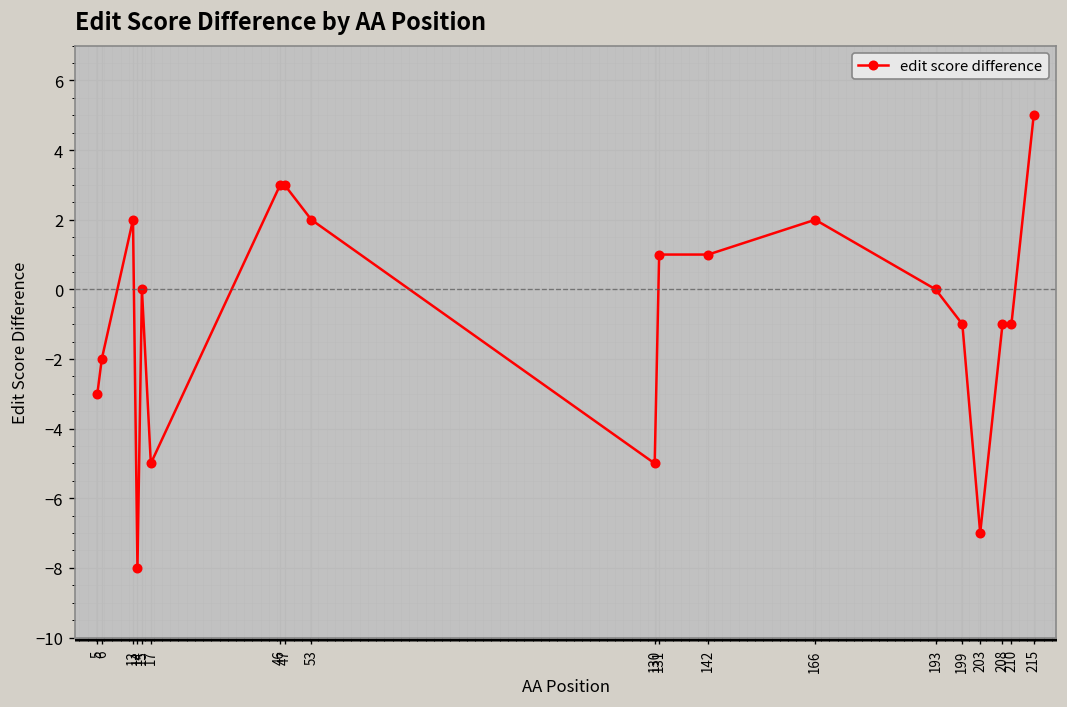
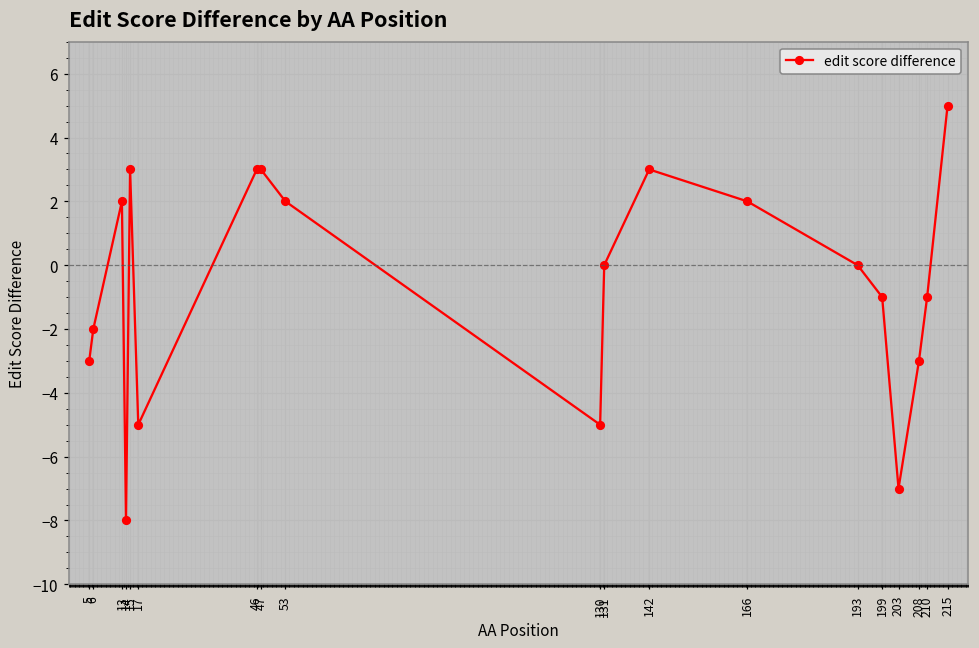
  {
    "5": -3,
    "6": -2,
    "13": 2,
    "14": -8,
-   "15": 0,
+   "15": 3,
    "17": -5,
    "46": 3,
    "47": 3,
    "53": 2,
    "130": -5,
-   "131": 1,
-   "142": 1,
+   "131": 0,
+   "142": 3,
    "166": 2,
    "193": 0,
    "199": -1,
    "203": -7,
-   "208": -1,
+   "208": -3,
    "210": -1,
    "215": 5
  }
